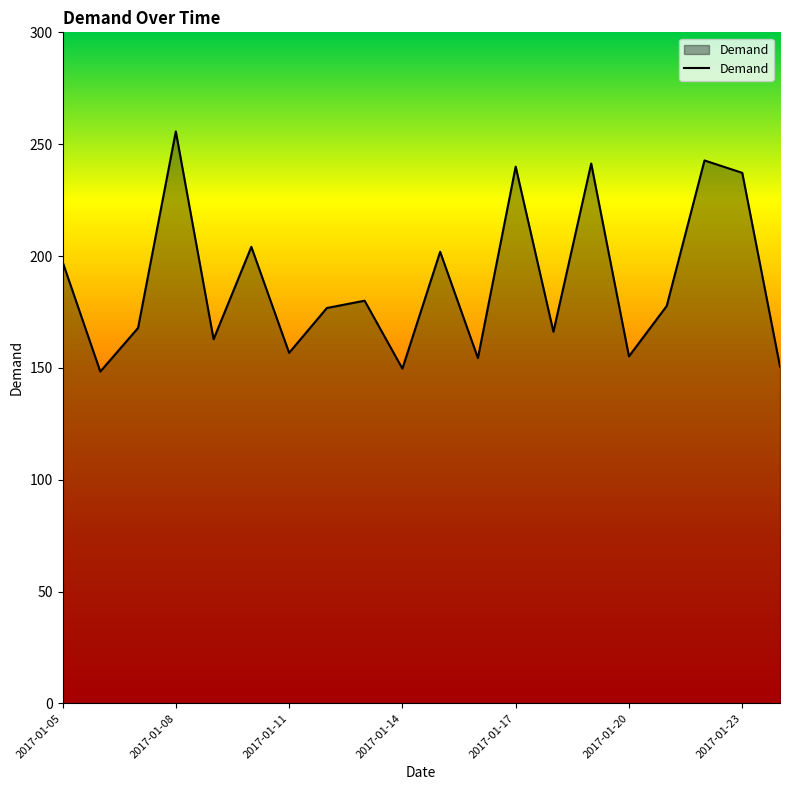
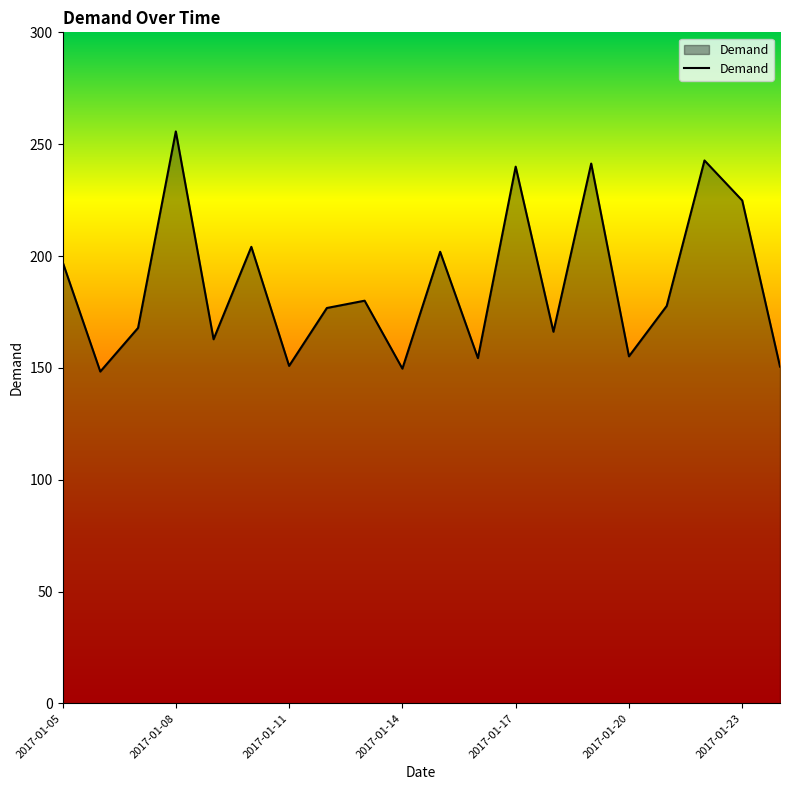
  {
    "2017-01-05": 197,
    "2017-01-08": 256,
-   "2017-01-11": 157,
+   "2017-01-11": 151,
    "2017-01-14": 150,
    "2017-01-17": 240,
    "2017-01-20": 155,
-   "2017-01-23": 237
+   "2017-01-23": 225
  }
